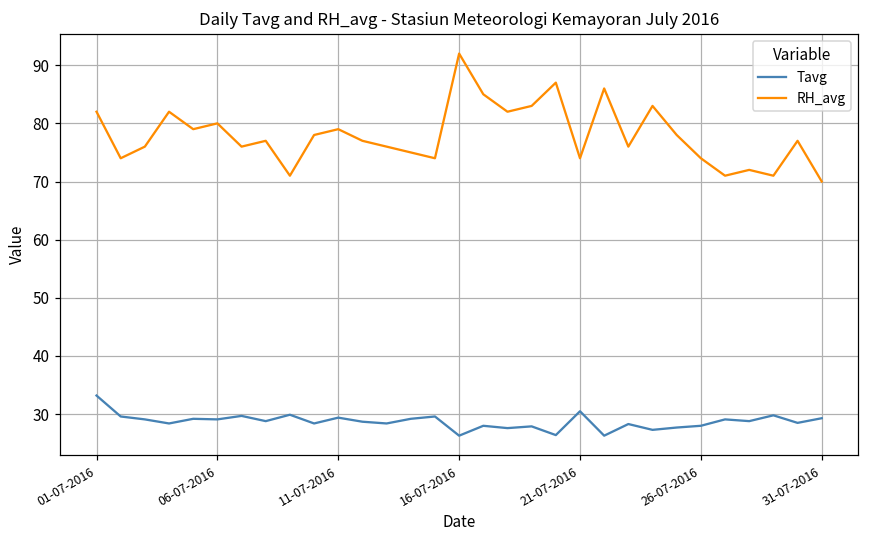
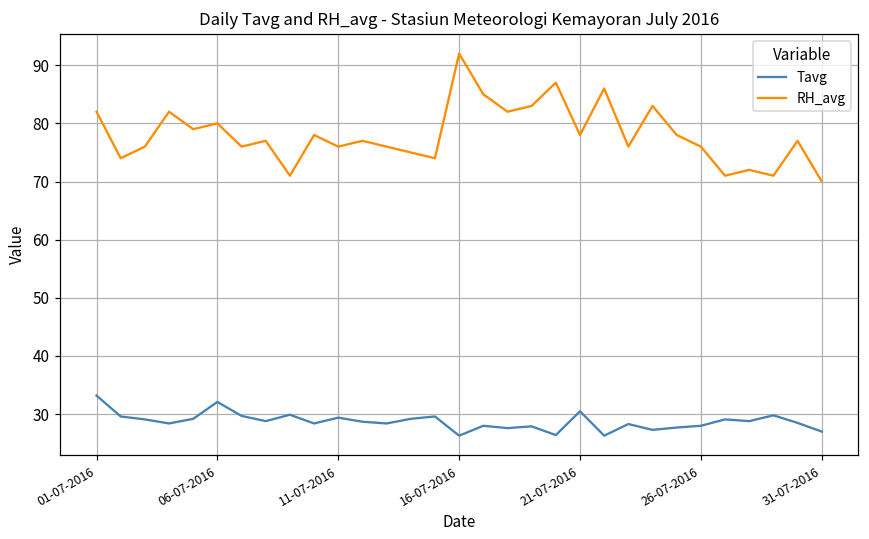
  {
    "Tavg": {
      "01-07-2016": 33,
-     "06-07-2016": 29,
+     "06-07-2016": 32,
      "11-07-2016": 29,
      "16-07-2016": 26,
      "21-07-2016": 31,
      "26-07-2016": 28,
-     "31-07-2016": 29
+     "31-07-2016": 27
    },
    "RH_avg": {
      "01-07-2016": 82,
      "06-07-2016": 80,
-     "11-07-2016": 79,
+     "11-07-2016": 76,
      "16-07-2016": 92,
-     "21-07-2016": 74,
-     "26-07-2016": 74,
+     "21-07-2016": 78,
+     "26-07-2016": 76,
      "31-07-2016": 70
    }
  }
